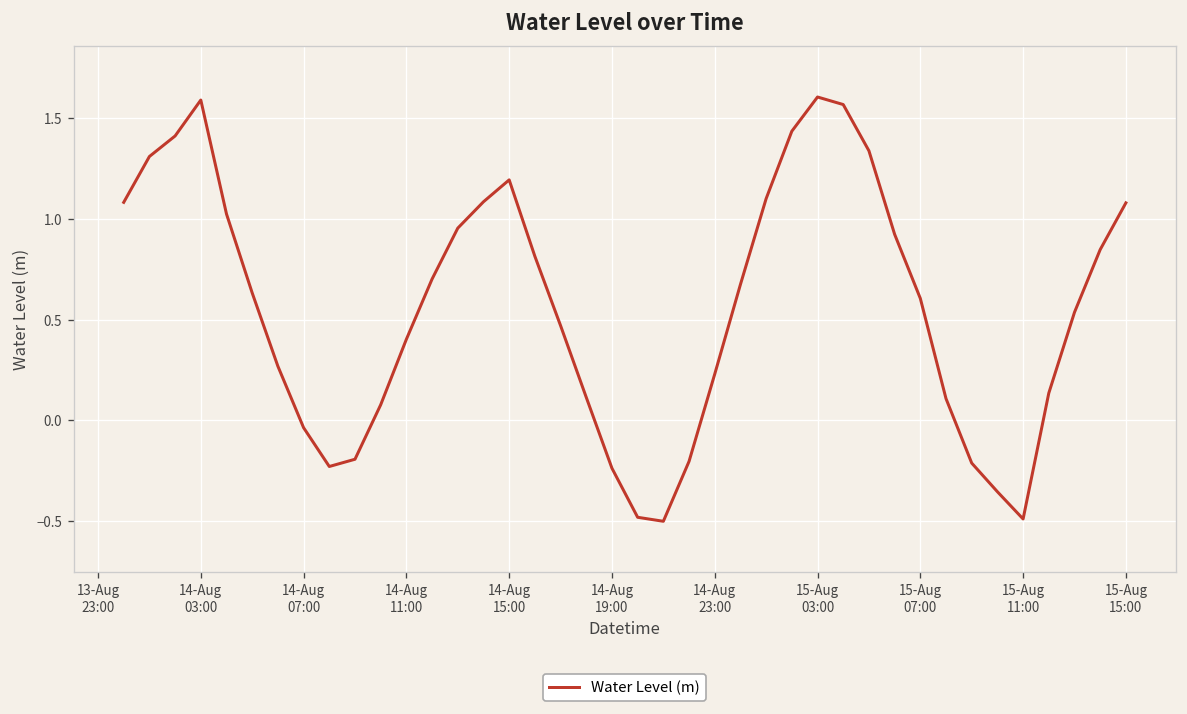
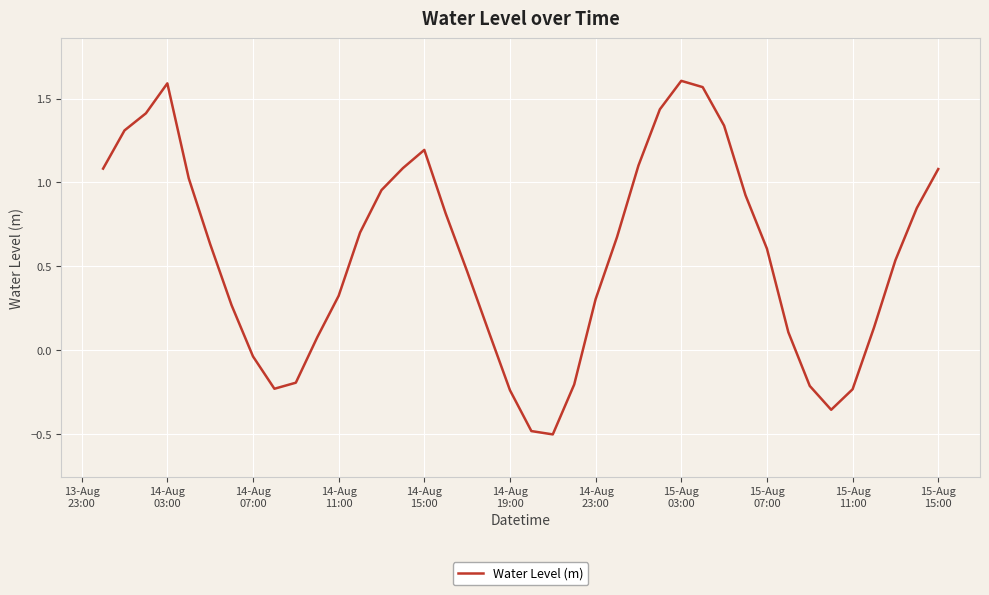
  {
    "14-Aug 03:00": 1.59,
    "14-Aug 07:00": -0.04,
-   "14-Aug 11:00": 0.40,
+   "14-Aug 11:00": 0.32,
    "14-Aug 15:00": 1.19,
    "14-Aug 19:00": -0.24,
-   "14-Aug 23:00": 0.23,
+   "14-Aug 23:00": 0.30,
    "15-Aug 03:00": 1.61,
    "15-Aug 07:00": 0.61,
-   "15-Aug 11:00": -0.49,
+   "15-Aug 11:00": -0.23,
    "15-Aug 15:00": 1.08
  }
